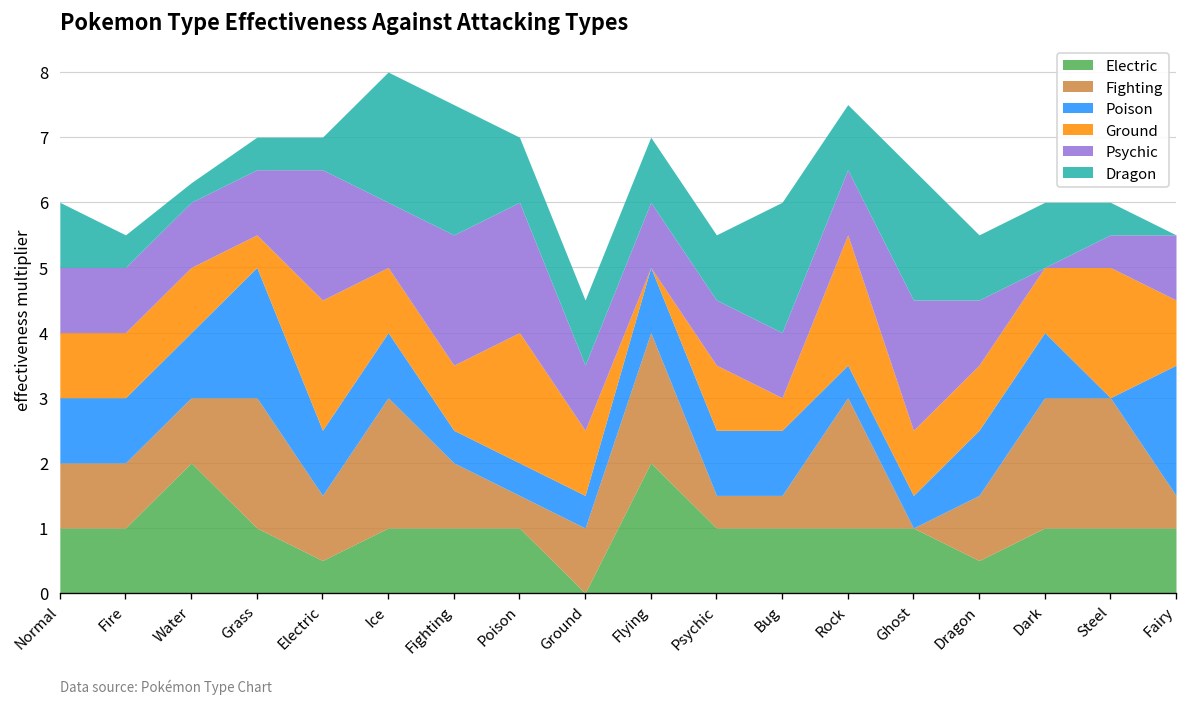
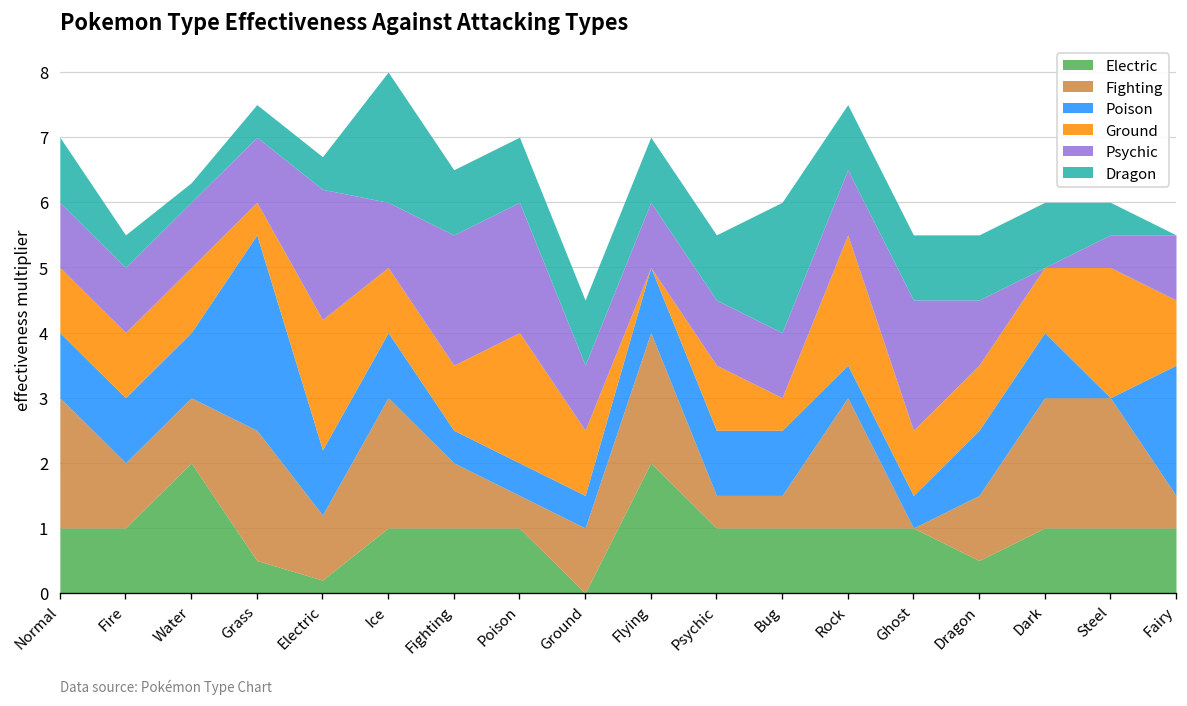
  {
    "Electric": {
      "Normal": 1.0,
      "Fire": 1.0,
      "Water": 2.0,
-     "Grass": 1.0,
-     "Electric": 0.5,
+     "Grass": 0.5,
+     "Electric": 0.2,
      "Ice": 1.0,
      "Fighting": 1.0,
      "Poison": 1.0,
      "Ground": 0.0,
      "Flying": 2.0,
      "Psychic": 1.0,
      "Bug": 1.0,
      "Rock": 1.0,
      "Dragon": 0.5,
      "Dark": 1.0,
      "Steel": 1.0,
      "Fairy": 1.0
    },
    "Fighting": {
-     "Normal": 1,
+     "Normal": 2,
      "Fire": 1,
      "Water": 1,
      "Grass": 2,
      "Electric": 1,
      "Ice": 2,
      "Fighting": 1,
      "Poison": 0.5,
      "Ground": 1,
      "Flying": 2,
      "Psychic": 0.5,
      "Bug": 0.5,
      "Rock": 2,
      "Dragon": 1,
      "Dark": 2,
      "Fairy": 0.5
    },
    "Poison": {
      "Normal": 1,
      "Fire": 1,
      "Water": 1,
-     "Grass": 2,
+     "Grass": 3,
      "Electric": 1,
      "Ice": 1,
      "Fighting": 0.5,
      "Poison": 0.5,
      "Ground": 0.5,
      "Psychic": 1,
      "Bug": 1,
      "Rock": 0.5,
      "Ghost": 0.5,
      "Dragon": 1,
      "Dark": 1,
      "Fairy": 2
    },
    "Ground": {
      "Normal": 1.0,
      "Fire": 1.0,
      "Water": 1.0,
      "Grass": 0.5,
      "Electric": 2.0,
      "Ice": 1.0,
      "Fighting": 1.0,
      "Poison": 2.0,
      "Ground": 1.0,
      "Psychic": 1.0,
      "Bug": 0.5,
      "Rock": 2.0,
      "Ghost": 1.0,
      "Dragon": 1.0,
      "Steel": 2.0,
      "Fairy": 1.0
    },
    "Psychic": {
      "Normal": 1.0,
      "Fire": 1.0,
      "Water": 1.0,
      "Grass": 1.0,
      "Electric": 2.0,
      "Ice": 1.0,
      "Fighting": 2.0,
      "Poison": 2.0,
      "Ground": 1.0,
      "Flying": 1.0,
      "Psychic": 1.0,
      "Bug": 1.0,
      "Rock": 1.0,
      "Ghost": 2.0,
      "Dragon": 1.0,
      "Steel": 0.5
    },
    "Dragon": {
      "Normal": 1,
      "Fire": 0.5,
      "Water": 0.3,
      "Grass": 0.5,
      "Electric": 0.5,
      "Ice": 2,
-     "Fighting": 2,
+     "Fighting": 1,
      "Poison": 1,
      "Ground": 1,
      "Flying": 1,
      "Psychic": 1,
      "Bug": 2,
      "Rock": 1,
-     "Ghost": 2,
+     "Ghost": 1,
      "Dragon": 1,
      "Dark": 1,
      "Steel": 0.5
    }
  }
